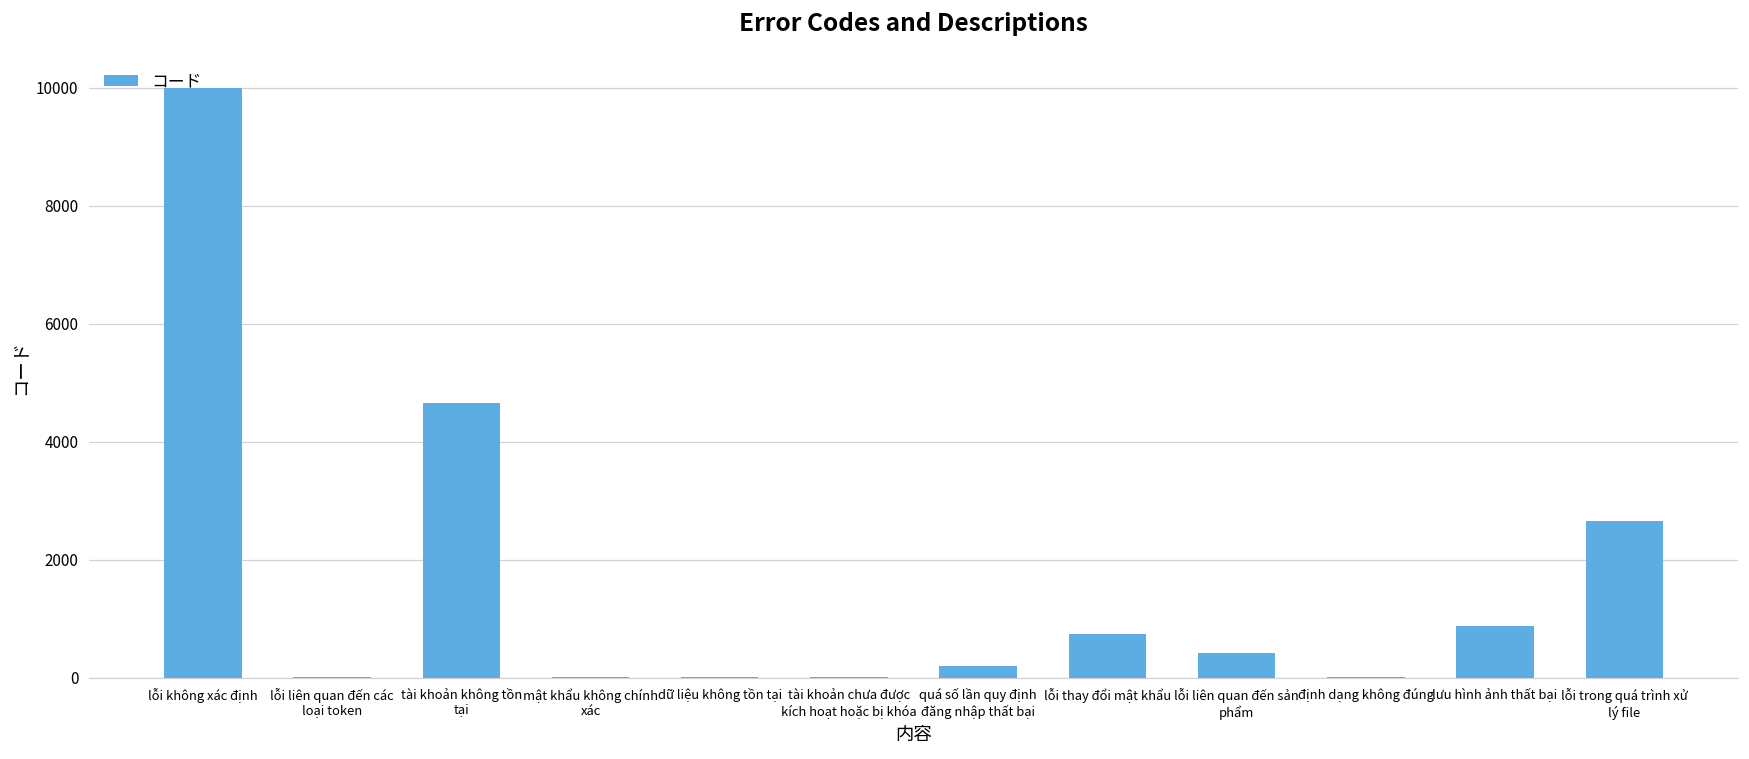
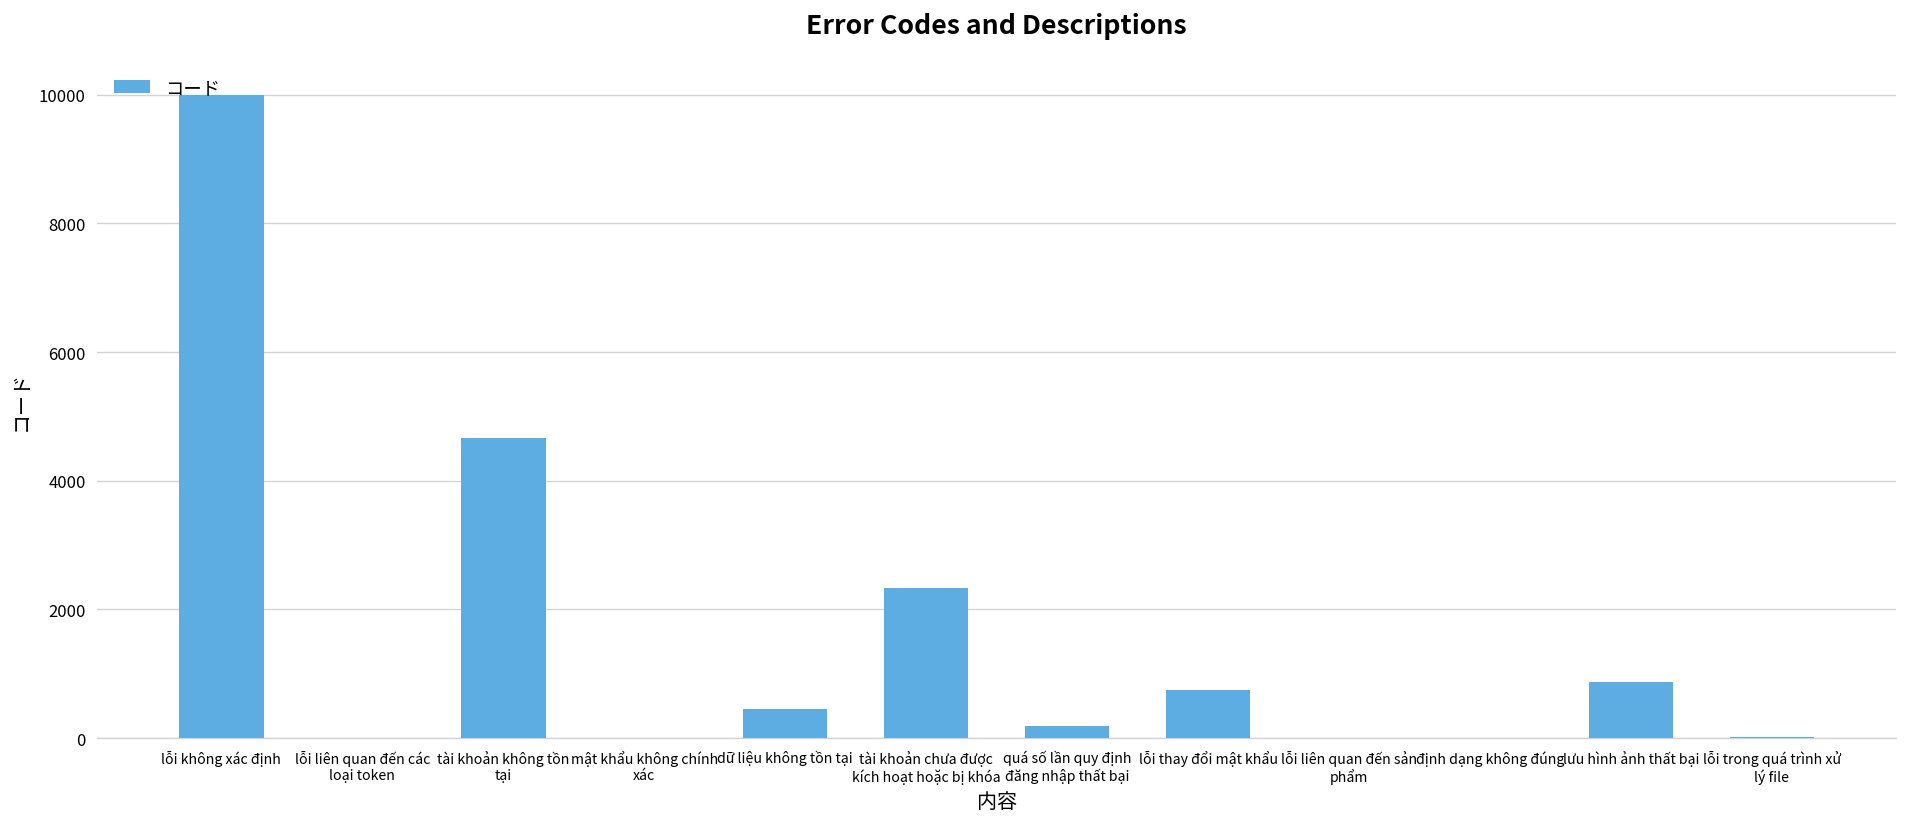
  {
    "lỗi không xác định": 10000,
    "tài khoản không tồn tại": 4700,
-   "dữ liệu không tồn tại": 0,
-   "tài khoản chưa được kích hoạt hoặc bị khóa": 0,
+   "dữ liệu không tồn tại": 500,
+   "tài khoản chưa được kích hoạt hoặc bị khóa": 2300,
    "quá số lần quy định đăng nhập thất bại": 200,
    "lỗi thay đổi mật khẩu": 700,
-   "lỗi liên quan đến sản phẩm": 400,
+   "lỗi liên quan đến sản phẩm": 0,
    "lưu hình ảnh thất bại": 900,
-   "lỗi trong quá trình xử lý file": 2700
+   "lỗi trong quá trình xử lý file": 0
  }
